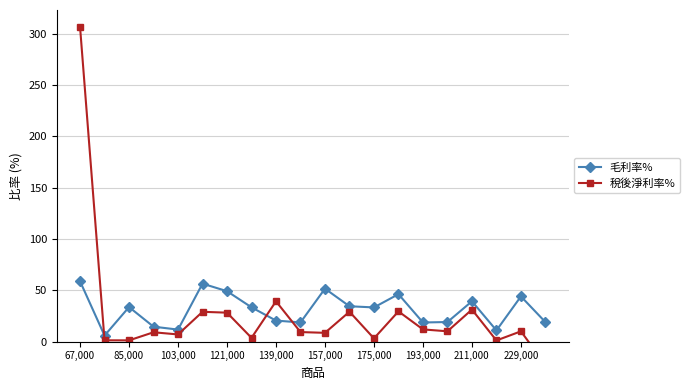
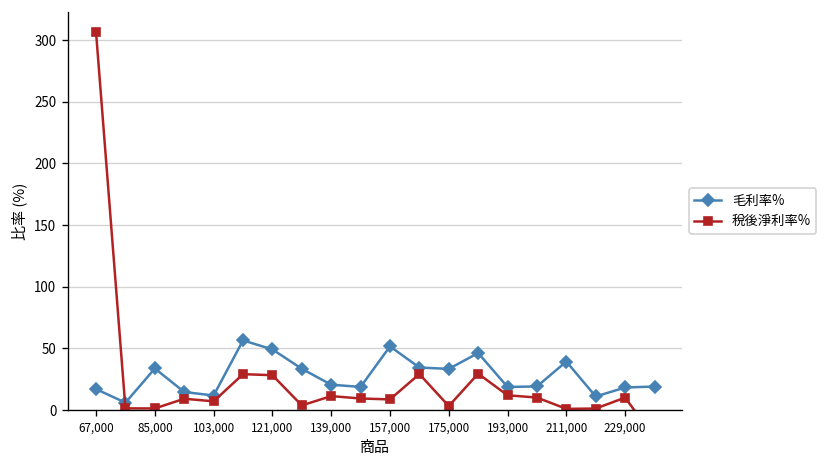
  {
    "毛利率%": {
-     "67,000": 59,
+     "67,000": 17,
      "85,000": 34,
      "103,000": 12,
      "121,000": 49,
      "139,000": 21,
      "157,000": 52,
      "175,000": 33,
      "193,000": 19,
      "211,000": 39,
-     "229,000": 44
+     "229,000": 18
    },
    "稅後淨利率%": {
      "67,000": 306,
      "85,000": 1,
      "103,000": 7,
      "121,000": 28,
-     "139,000": 39,
+     "139,000": 11,
      "157,000": 9,
      "175,000": 3,
      "193,000": 12,
-     "211,000": 31,
+     "211,000": 1,
      "229,000": 10
    }
  }
